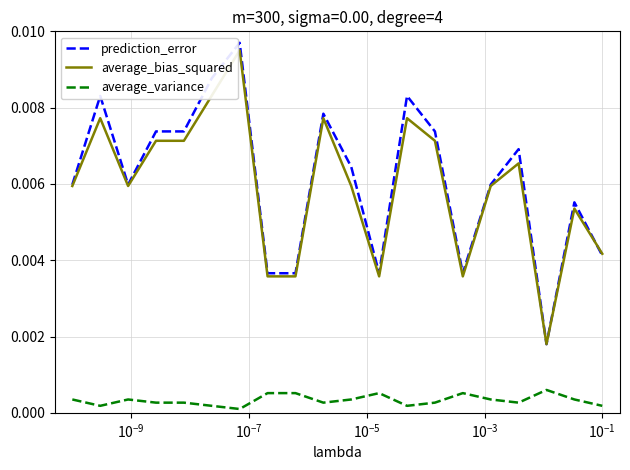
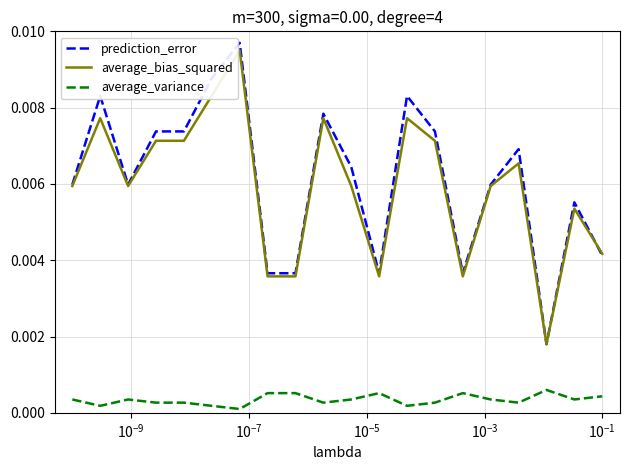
  {
    "average_variance": {
-     "10^-1": 0.0002
+     "10^-1": 0.0004
    }
  }
